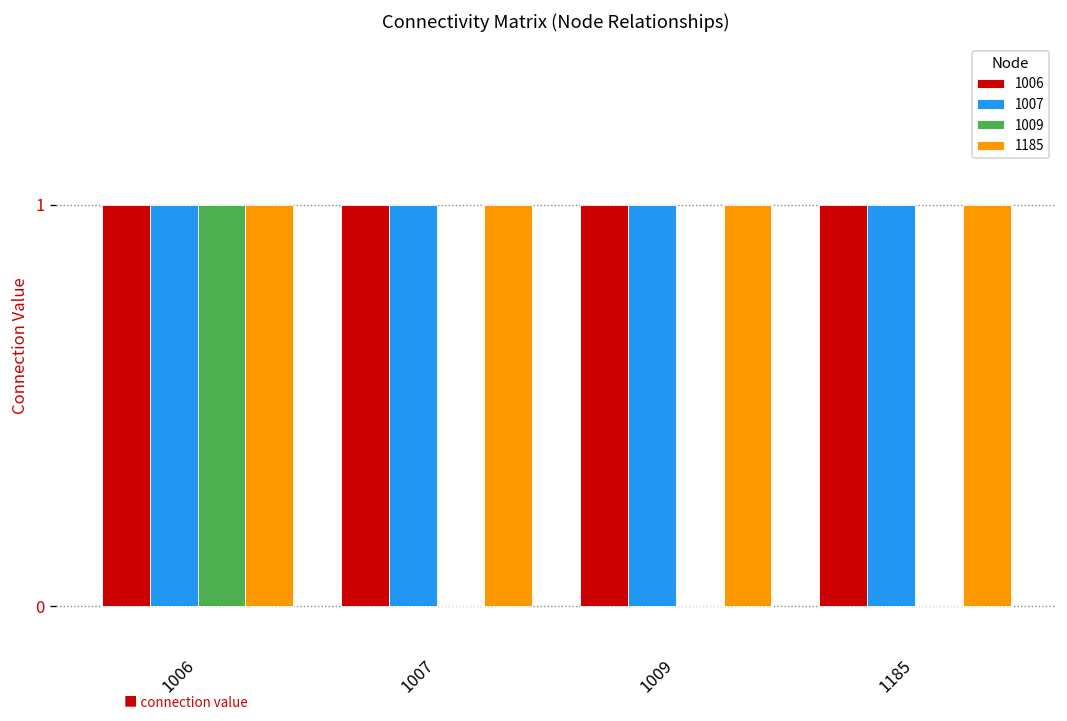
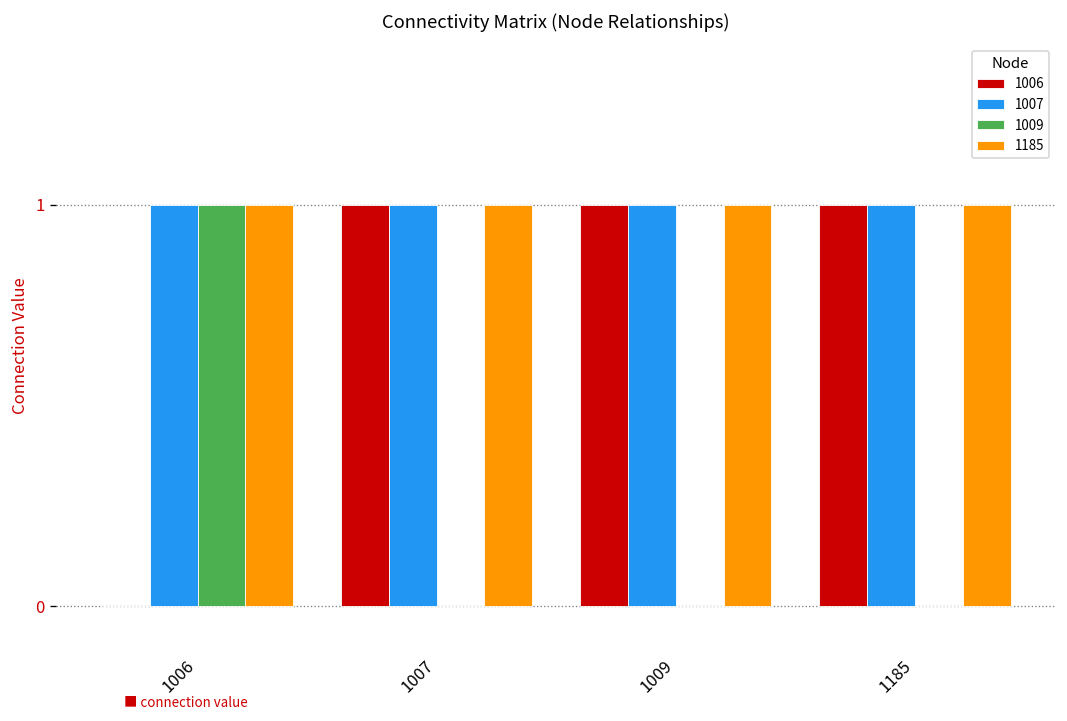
  {
    "1006": {
-     "1006": 1,
+     "1006": 0,
      "1007": 1,
      "1009": 1,
      "1185": 1
    },
    "1007": {
      "1006": 1,
      "1007": 1,
      "1009": 1,
      "1185": 1
    },
    "1009": {
      "1006": 1,
      "1007": 0,
      "1009": 0,
      "1185": 0
    },
    "1185": {
      "1006": 1,
      "1007": 1,
      "1009": 1,
      "1185": 1
    }
  }
